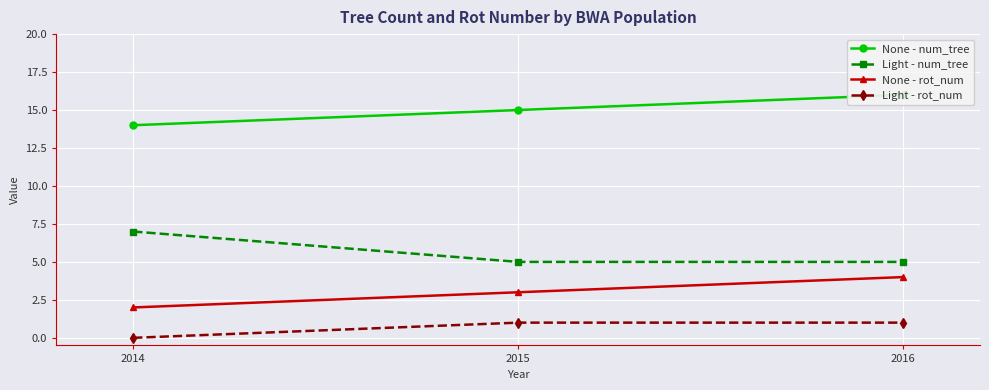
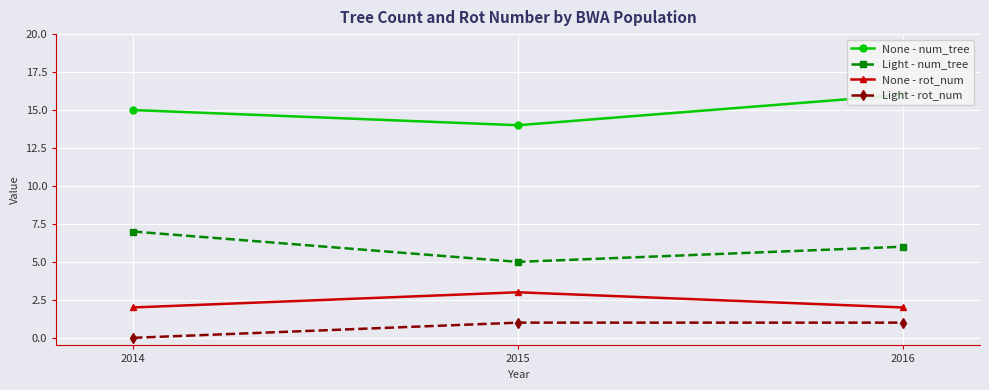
  {
    "None - num_tree": {
-     "2014": 14,
-     "2015": 15
+     "2014": 15,
+     "2015": 14
    },
    "Light - num_tree": {
      "2014": 7,
      "2015": 5,
-     "2016": 5
+     "2016": 6
    },
    "None - rot_num": {
      "2014": 2,
      "2015": 3,
-     "2016": 4
+     "2016": 2
    },
    "Light - rot_num": {
      "2014": 0,
      "2015": 1,
      "2016": 1
    }
  }
